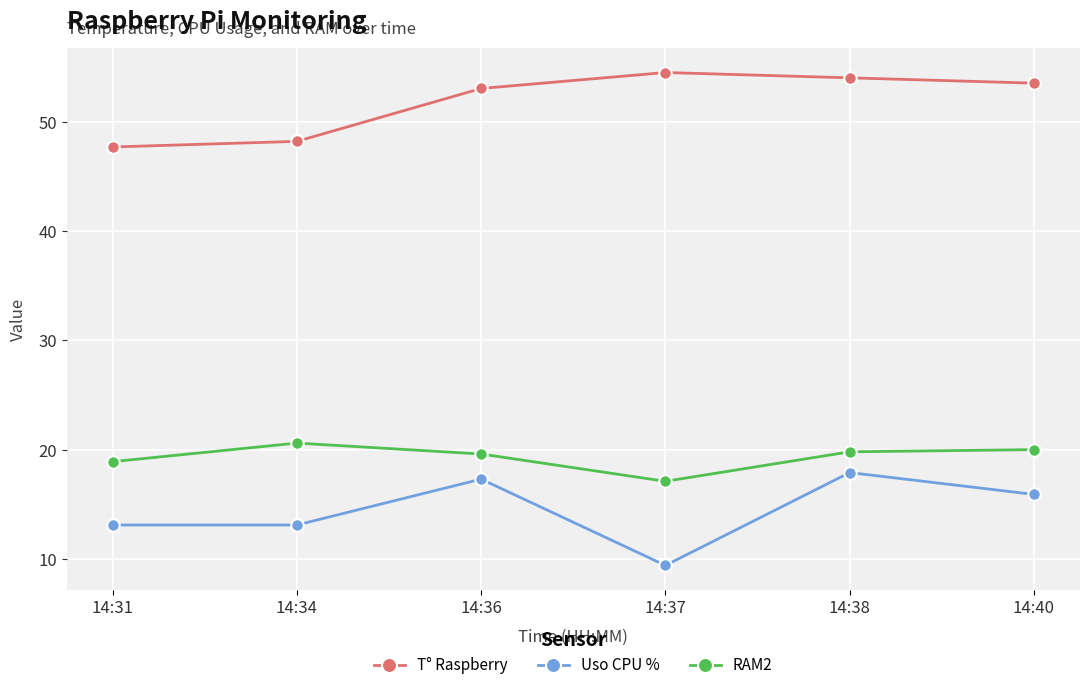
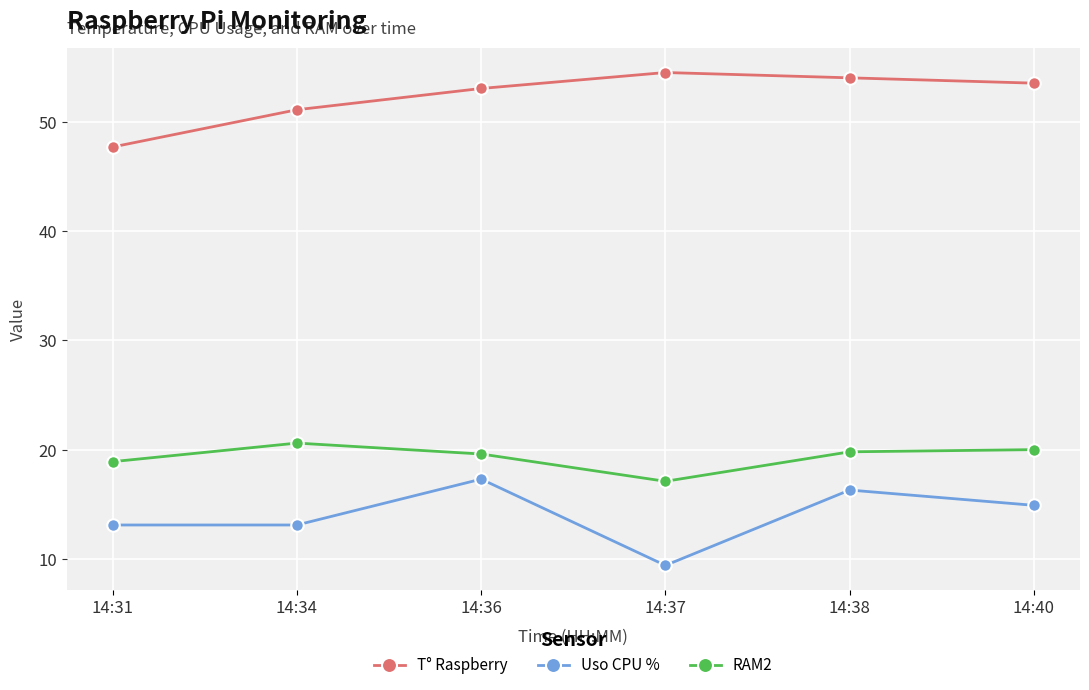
  {
    "T° Raspberry": {
      "14:31": 47.7,
-     "14:34": 48.2,
+     "14:34": 51.1,
      "14:36": 53.1,
      "14:37": 54.5,
      "14:38": 54.0,
      "14:40": 53.6
    },
    "Uso CPU %": {
      "14:31": 13.1,
      "14:34": 13.1,
      "14:36": 17.3,
      "14:37": 9.4,
-     "14:38": 17.9,
-     "14:40": 15.9
+     "14:38": 16.3,
+     "14:40": 14.9
    },
    "RAM2": {
      "14:31": 18.9,
      "14:34": 20.6,
      "14:36": 19.6,
      "14:37": 17.1,
      "14:38": 19.8,
      "14:40": 20.0
    }
  }
